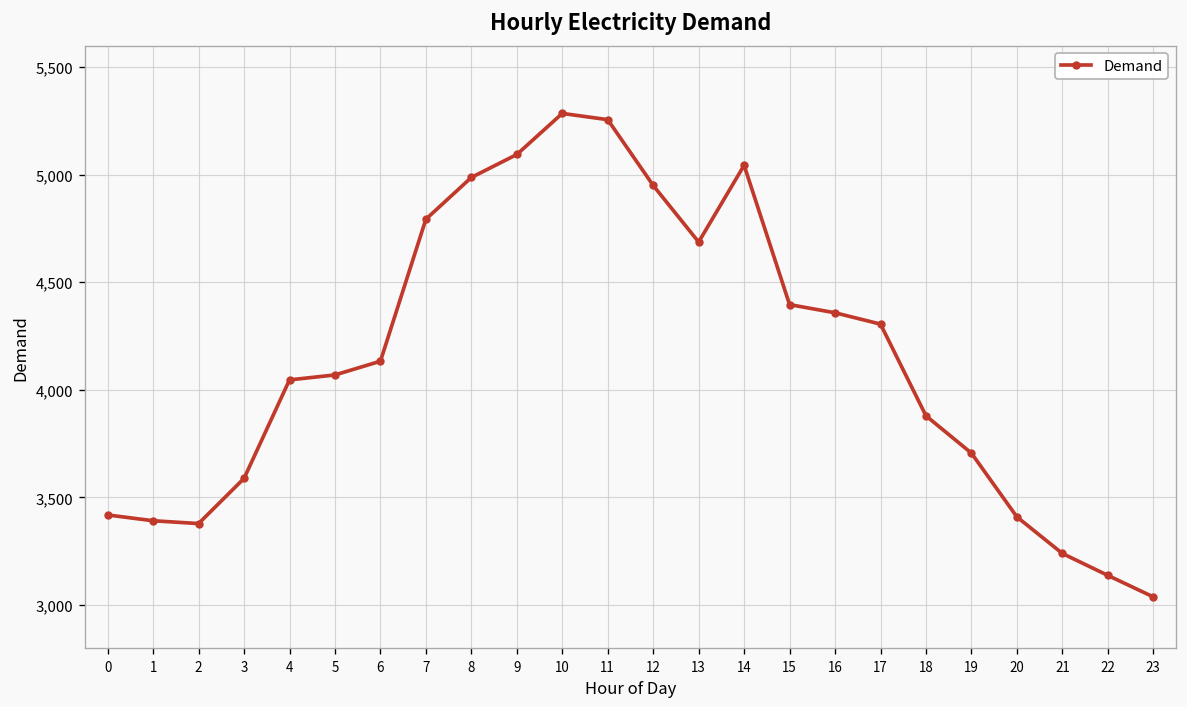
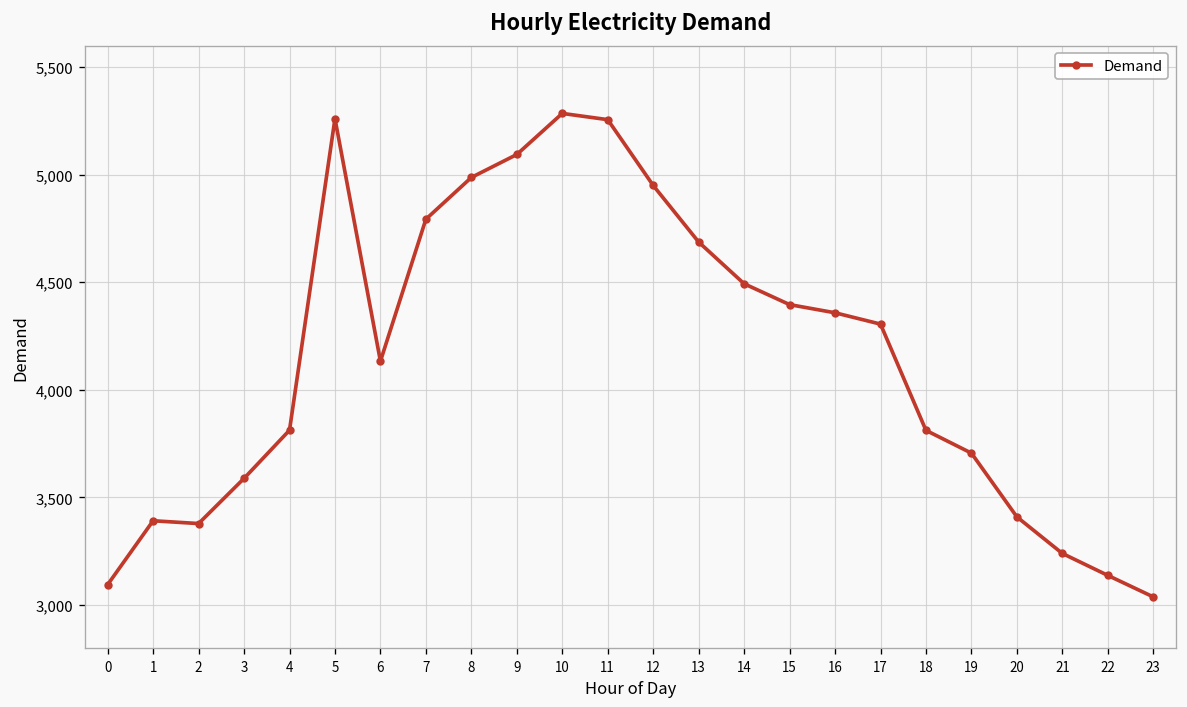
  {
-   "0": "3,420",
+   "0": "3,090",
    "1": "3,390",
    "2": "3,380",
    "3": "3,590",
-   "4": "4,050",
-   "5": "4,070",
+   "4": "3,810",
+   "5": "5,260",
    "6": "4,130",
    "7": "4,790",
    "8": "4,990",
    "9": "5,090",
    "10": "5,290",
    "11": "5,260",
    "12": "4,950",
    "13": "4,690",
-   "14": "5,040",
+   "14": "4,490",
    "15": "4,400",
    "16": "4,360",
    "17": "4,310",
-   "18": "3,880",
+   "18": "3,810",
    "19": "3,710",
    "20": "3,410",
    "21": "3,240",
    "22": "3,140",
    "23": "3,040"
  }
